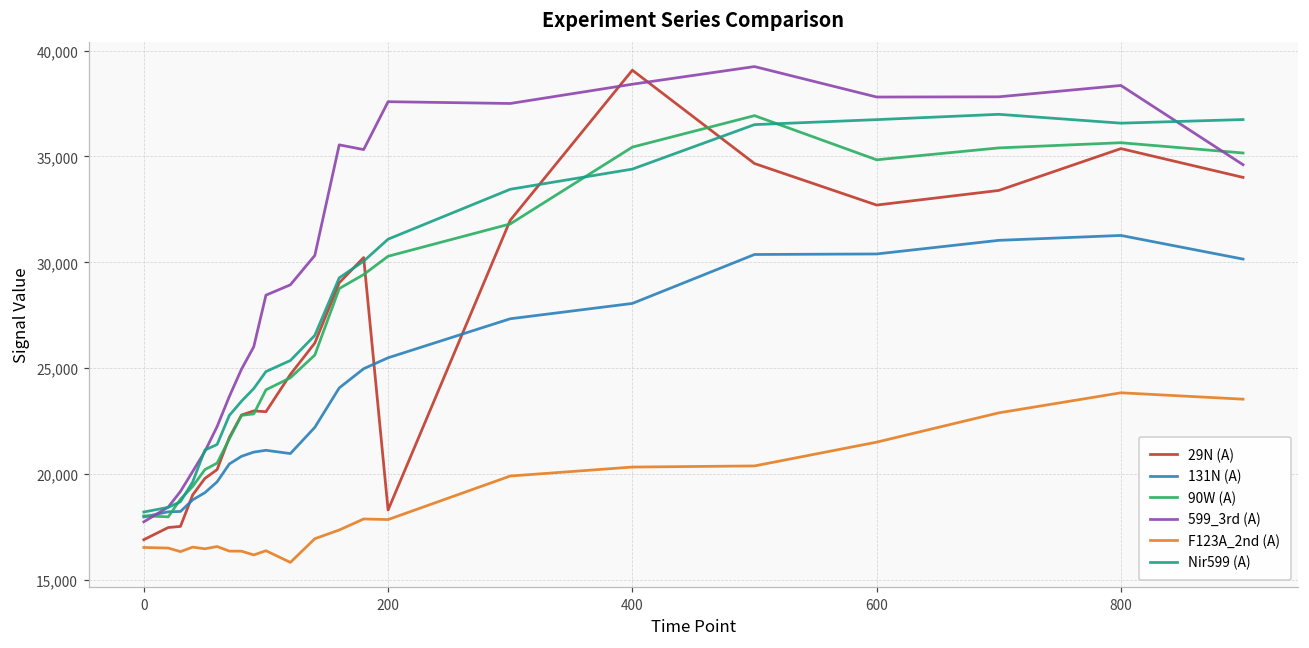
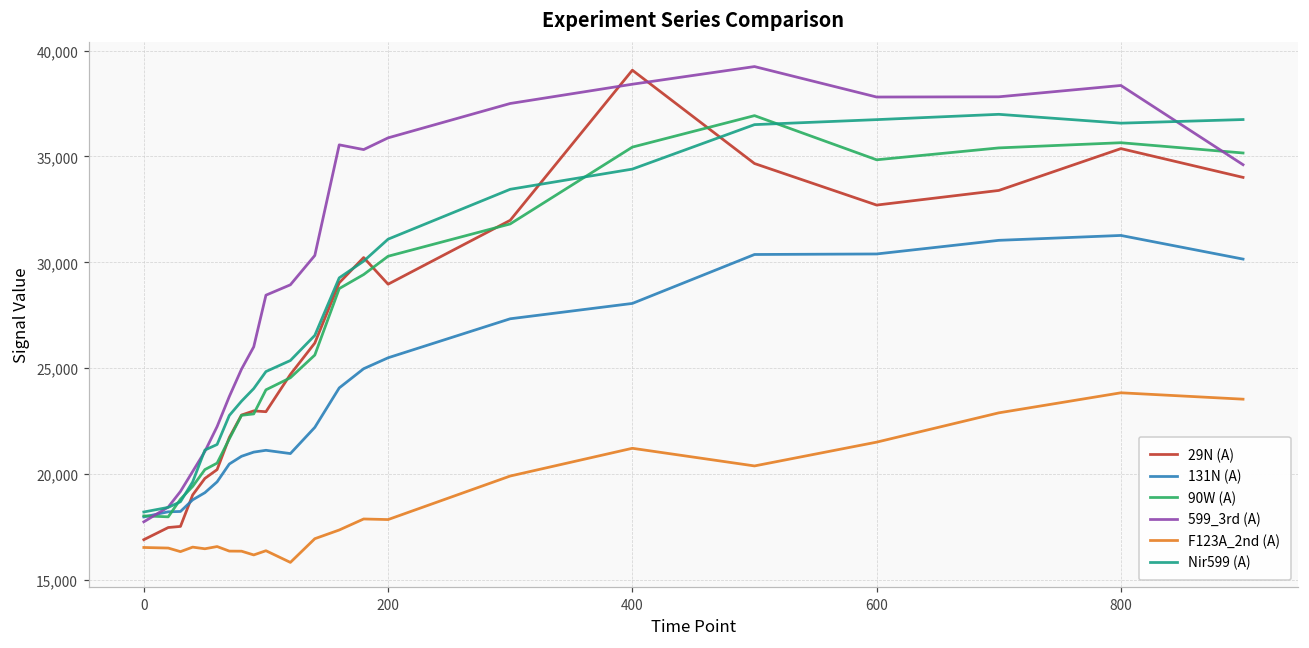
  {
    "29N (A)": {
      "0": "16,900",
-     "200": "18,300",
+     "200": "29,000",
      "400": "39,100",
      "600": "32,700",
      "800": "35,400"
    },
    "131N (A)": {
      "200": "25,500",
      "400": "28,100",
      "600": "30,400",
      "800": "31,300"
    },
    "599_3rd (A)": {
      "0": "17,700",
-     "200": "37,600",
+     "200": "35,900",
      "400": "38,400",
      "600": "37,800",
      "800": "38,400"
    },
    "F123A_2nd (A)": {
      "0": "16,500",
      "200": "17,800",
-     "400": "20,300",
+     "400": "21,200",
      "600": "21,500",
      "800": "23,800"
    }
  }
